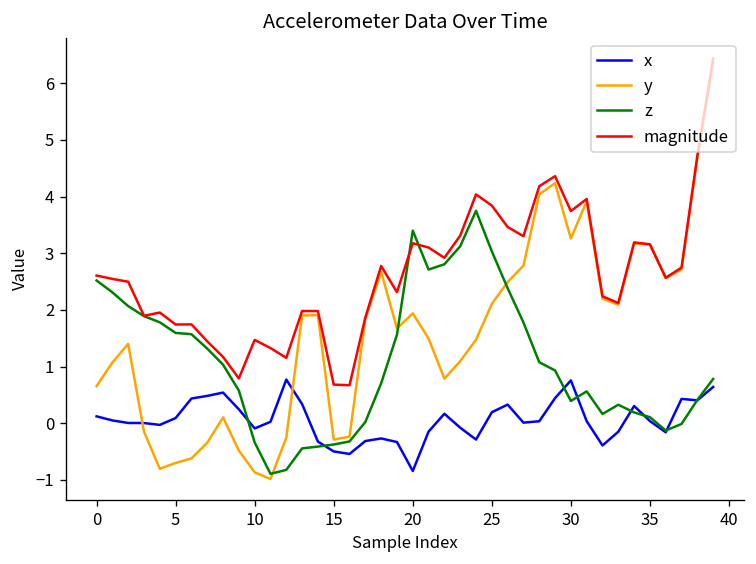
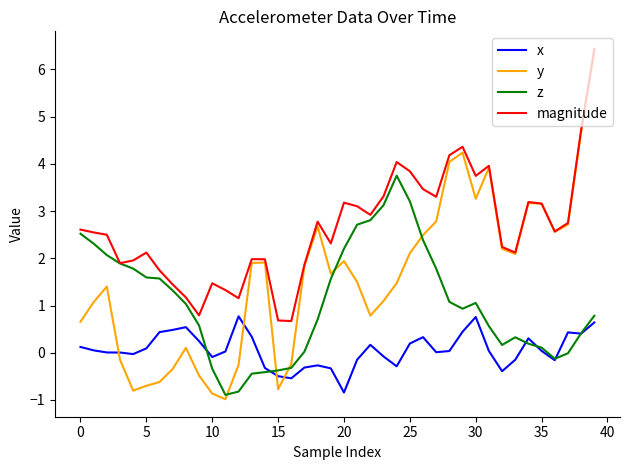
  {
    "x": {
      "0": 0.1,
      "5": 0.1,
      "10": -0.1,
      "15": -0.5,
      "20": -0.8,
      "25": 0.2,
      "30": 0.8,
      "35": 0.0
    },
    "y": {
      "0": 0.7,
      "5": -0.7,
      "10": -0.9,
-     "15": -0.3,
+     "15": -0.8,
      "20": 1.9,
      "25": 2.1,
      "30": 3.3
    },
    "z": {
      "0": 2.5,
      "5": 1.6,
      "10": -0.3,
      "15": -0.4,
-     "20": 3.4,
-     "25": 3.0,
-     "30": 0.4,
+     "20": 2.2,
+     "25": 3.2,
+     "30": 1.1,
      "35": 0.1
    },
    "magnitude": {
      "0": 2.6,
-     "5": 1.7,
+     "5": 2.1,
      "10": 1.5,
      "15": 0.7,
      "20": 3.2,
      "25": 3.8,
      "30": 3.7
    }
  }
